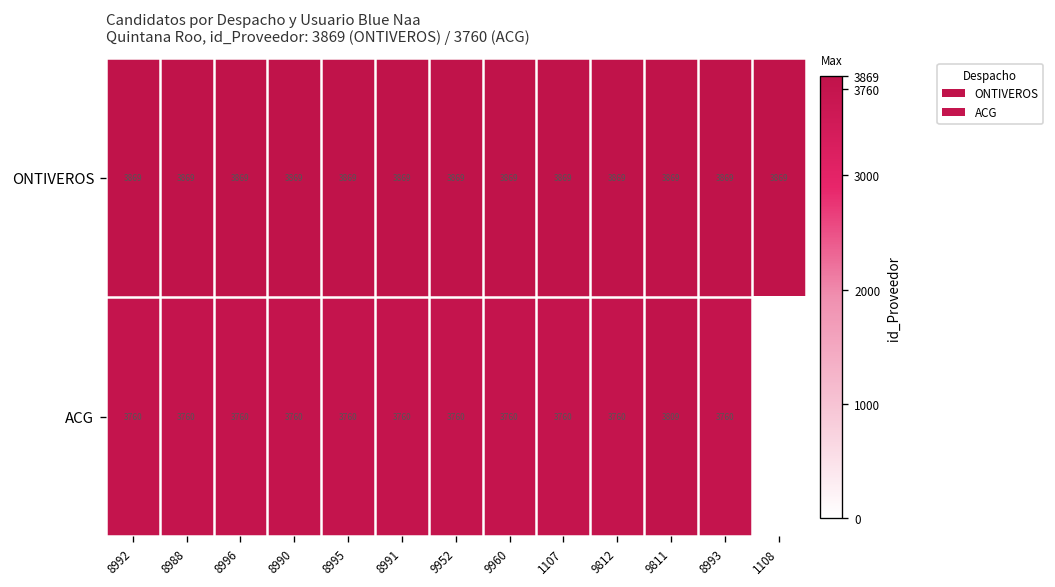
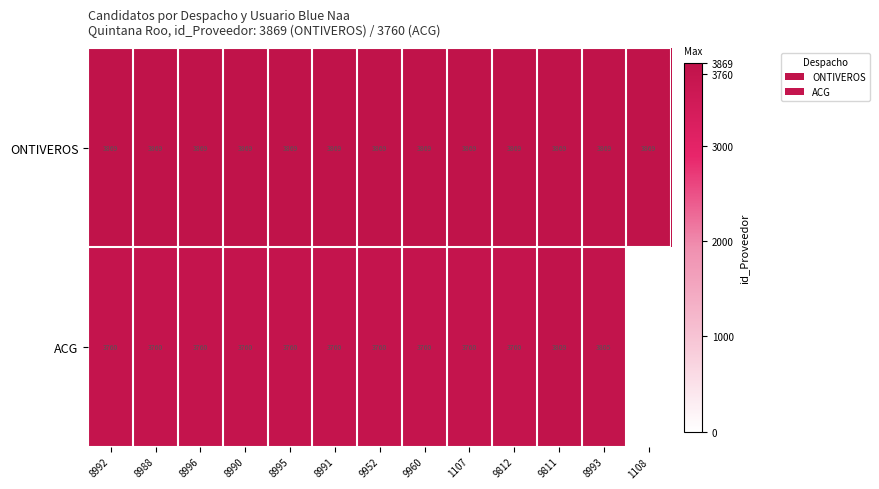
  {
    "ONTIVEROS": {
      "8992": 3869,
      "8988": 3869,
      "8996": 3869,
      "8990": 3869,
      "8995": 3869,
      "8991": 3869,
      "9952": 3869,
      "9960": 3869,
      "1107": 3869,
      "9812": 3869,
      "9811": 3869,
      "8993": 3869,
      "1108": 3869
    },
    "ACG": {
      "8992": 3760,
      "8988": 3760,
      "8996": 3760,
      "8990": 3760,
      "8995": 3760,
      "8991": 3760,
      "9952": 3760,
      "9960": 3760,
      "1107": 3760,
      "9812": 3760,
      "9811": 3809,
-     "8993": 3760
+     "8993": 3805
    }
  }
